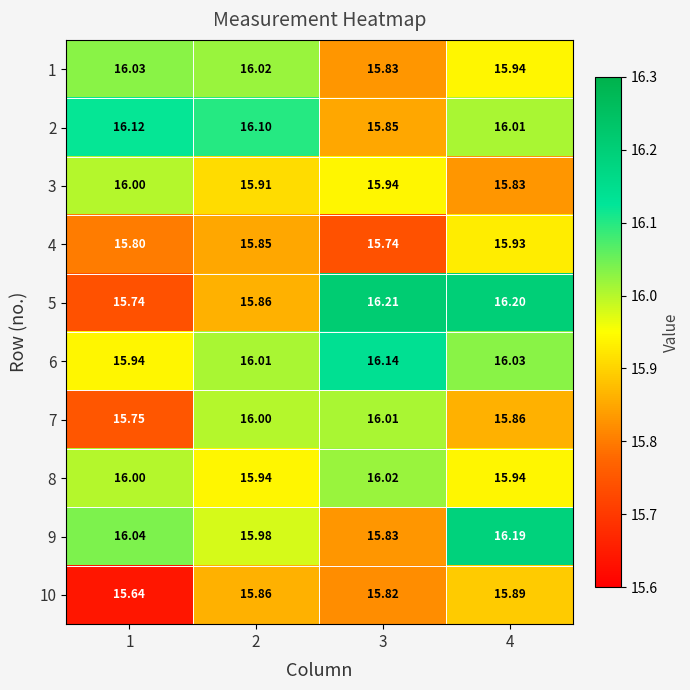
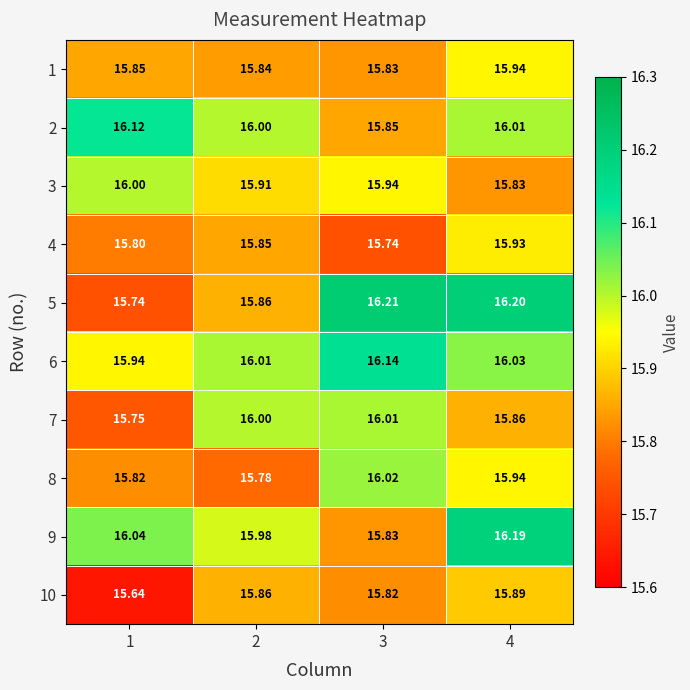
  {
    "1": {
-     "1": 16.03,
-     "2": 16.02,
+     "1": 15.85,
+     "2": 15.84,
      "3": 15.83,
      "4": 15.94
    },
    "2": {
      "1": 16.12,
-     "2": 16.10,
+     "2": 16.00,
      "3": 15.85,
      "4": 16.01
    },
    "3": {
      "1": 16.00,
      "2": 15.91,
      "3": 15.94,
      "4": 15.83
    },
    "4": {
      "1": 15.80,
      "2": 15.85,
      "3": 15.74,
      "4": 15.93
    },
    "5": {
      "1": 15.74,
      "2": 15.86,
      "3": 16.21,
      "4": 16.20
    },
    "6": {
      "1": 15.94,
      "2": 16.01,
      "3": 16.14,
      "4": 16.03
    },
    "7": {
      "1": 15.75,
      "2": 16.00,
      "3": 16.01,
      "4": 15.86
    },
    "8": {
-     "1": 16.00,
-     "2": 15.94,
+     "1": 15.82,
+     "2": 15.78,
      "3": 16.02,
      "4": 15.94
    },
    "9": {
      "1": 16.04,
      "2": 15.98,
      "3": 15.83,
      "4": 16.19
    },
    "10": {
      "1": 15.64,
      "2": 15.86,
      "3": 15.82,
      "4": 15.89
    }
  }
